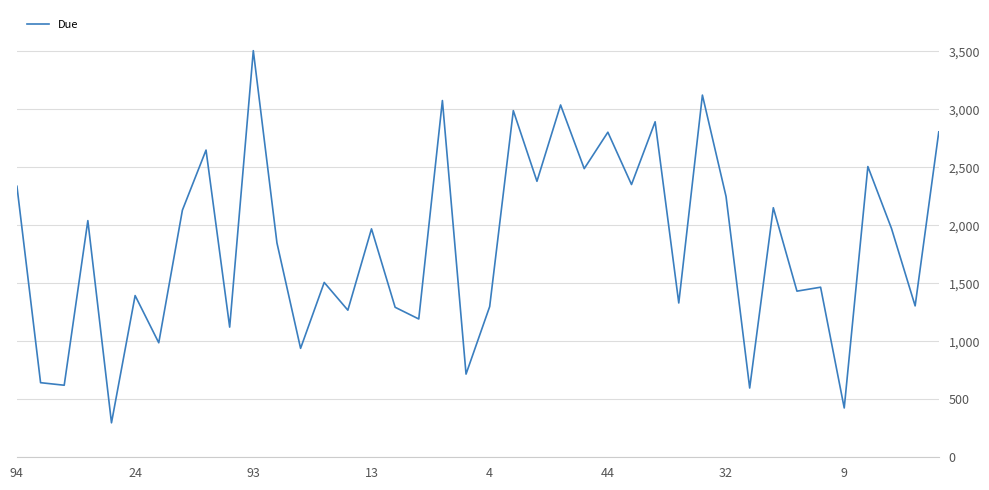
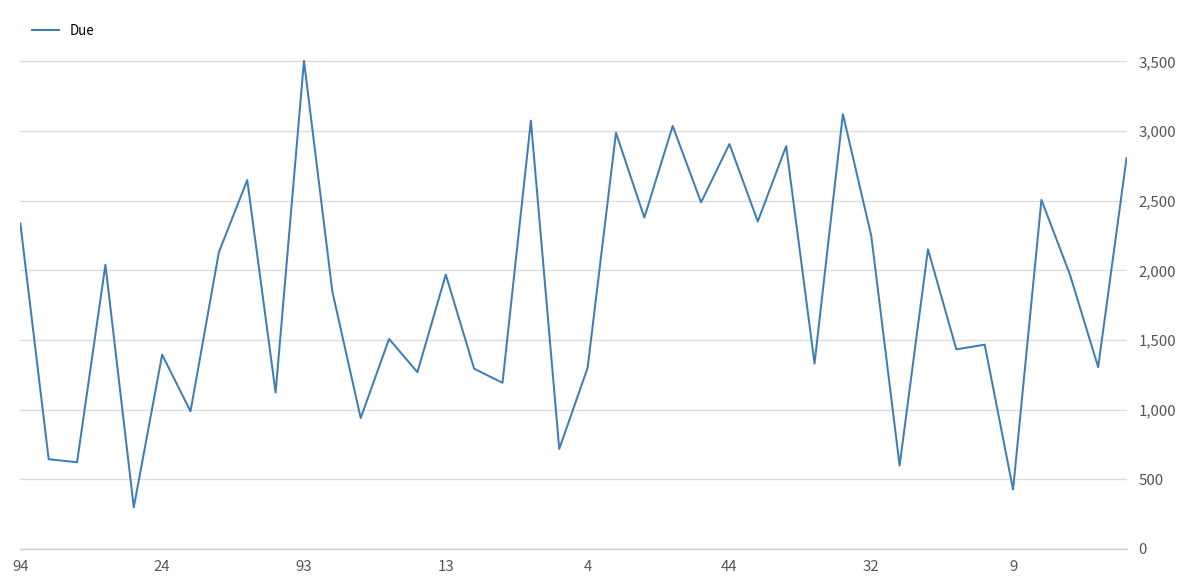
  {
    "94": "2,340",
    "93": "3,510",
-   "44": "2,800"
+   "44": "2,910"
  }
